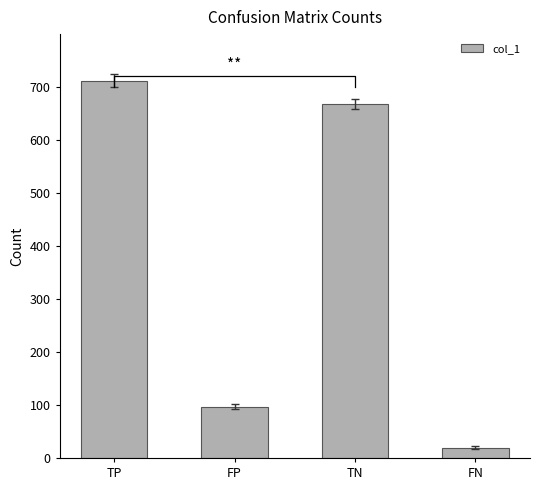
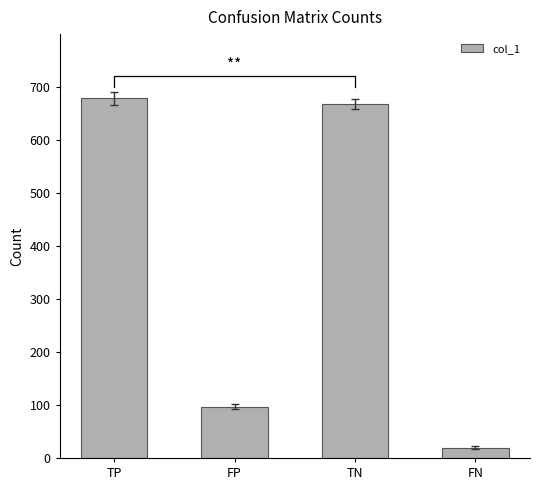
  {
    "col_1": {
-     "TP": 710,
+     "TP": 680,
      "FP": 100,
      "TN": 670,
      "FN": 20
    }
  }
